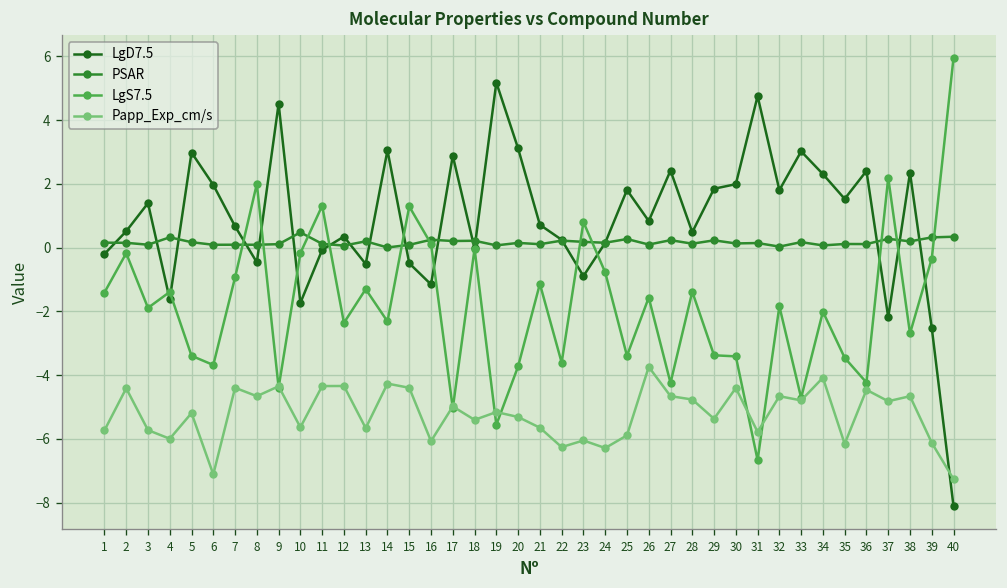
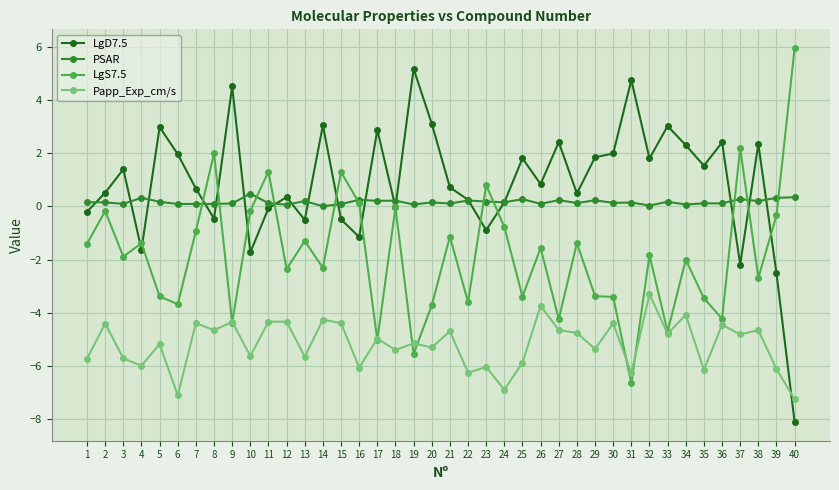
  {
    "Papp_Exp_cm/s": {
      "1": -5.7,
      "2": -4.4,
      "3": -5.7,
      "4": -6.0,
      "5": -5.2,
      "6": -7.1,
      "7": -4.4,
      "8": -4.7,
      "10": -5.6,
      "11": -4.3,
      "12": -4.3,
      "13": -5.7,
      "14": -4.3,
      "15": -4.4,
      "16": -6.1,
      "18": -5.4,
      "19": -5.2,
      "20": -5.3,
-     "21": -5.6,
+     "21": -4.7,
      "22": -6.3,
      "23": -6.0,
-     "24": -6.3,
+     "24": -6.9,
      "25": -5.9,
      "26": -3.7,
      "27": -4.7,
      "28": -4.8,
      "29": -5.4,
      "30": -4.4,
-     "31": -5.8,
-     "32": -4.7,
+     "31": -6.3,
+     "32": -3.3,
      "34": -4.1,
      "35": -6.2,
      "36": -4.5,
      "37": -4.8,
      "38": -4.7,
      "39": -6.1,
      "40": -7.3
    }
  }
